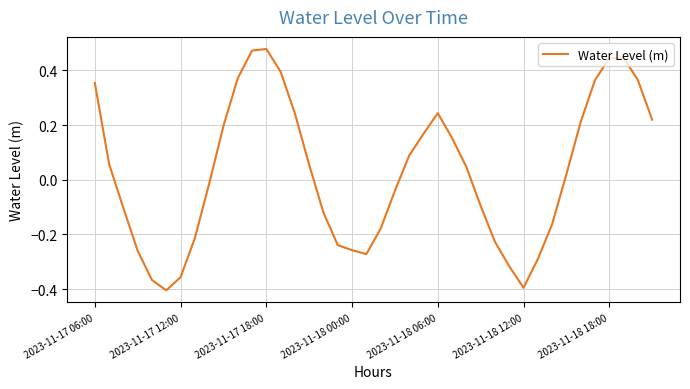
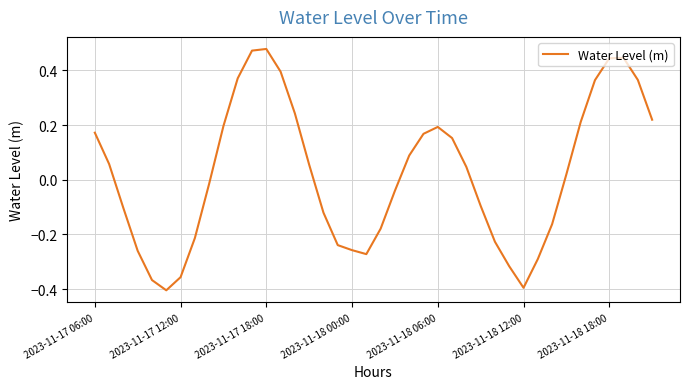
  {
-   "2023-11-17 06:00": 0.35,
+   "2023-11-17 06:00": 0.17,
    "2023-11-17 12:00": -0.36,
    "2023-11-17 18:00": 0.48,
    "2023-11-18 00:00": -0.26,
-   "2023-11-18 06:00": 0.24,
+   "2023-11-18 06:00": 0.19,
    "2023-11-18 12:00": -0.40
  }
